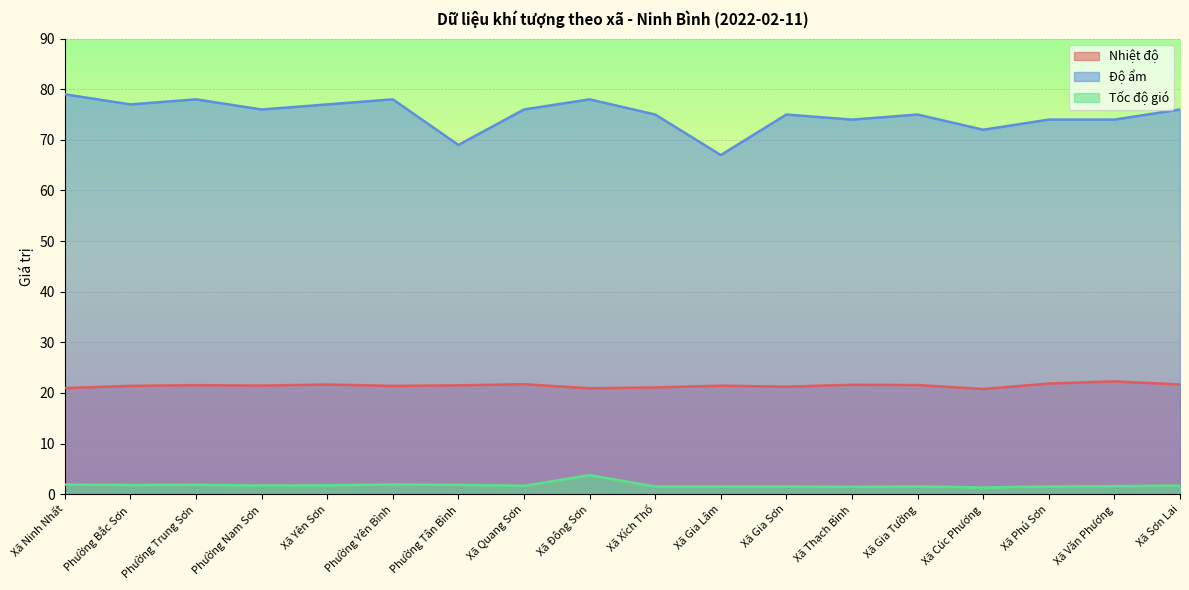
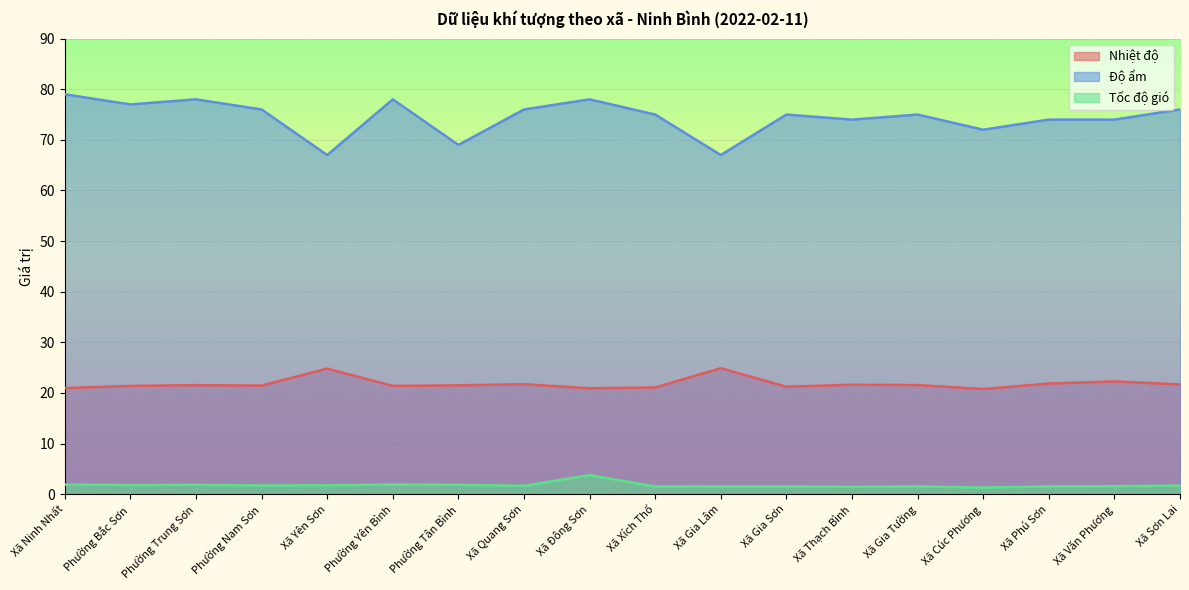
  {
    "Nhiệt độ": {
      "Xã Ninh Nhất": 21,
      "Phường Bắc Sơn": 21,
      "Phường Trung Sơn": 22,
      "Phường Nam Sơn": 21,
-     "Xã Yên Sơn": 22,
+     "Xã Yên Sơn": 25,
      "Phường Yên Bình": 21,
      "Phường Tân Bình": 22,
      "Xã Quang Sơn": 22,
      "Xã Đông Sơn": 21,
      "Xã Xích Thổ": 21,
-     "Xã Gia Lâm": 21,
+     "Xã Gia Lâm": 25,
      "Xã Gia Sơn": 21,
      "Xã Thạch Bình": 22,
      "Xã Gia Tường": 22,
      "Xã Cúc Phương": 21,
      "Xã Phú Sơn": 22,
      "Xã Văn Phương": 22,
      "Xã Sơn Lai": 22
    },
    "Độ ẩm": {
      "Xã Ninh Nhất": 79,
      "Phường Bắc Sơn": 77,
      "Phường Trung Sơn": 78,
      "Phường Nam Sơn": 76,
-     "Xã Yên Sơn": 77,
+     "Xã Yên Sơn": 67,
      "Phường Yên Bình": 78,
      "Phường Tân Bình": 69,
      "Xã Quang Sơn": 76,
      "Xã Đông Sơn": 78,
      "Xã Xích Thổ": 75,
      "Xã Gia Lâm": 67,
      "Xã Gia Sơn": 75,
      "Xã Thạch Bình": 74,
      "Xã Gia Tường": 75,
      "Xã Cúc Phương": 72,
      "Xã Phú Sơn": 74,
      "Xã Văn Phương": 74,
      "Xã Sơn Lai": 76
    },
    "Tốc độ gió": {
      "Xã Ninh Nhất": 2,
      "Phường Bắc Sơn": 2,
      "Phường Trung Sơn": 2,
      "Phường Nam Sơn": 2,
      "Xã Yên Sơn": 2,
      "Phường Yên Bình": 2,
      "Phường Tân Bình": 2,
      "Xã Quang Sơn": 2,
      "Xã Đông Sơn": 4,
      "Xã Xích Thổ": 2,
      "Xã Gia Lâm": 2,
      "Xã Gia Sơn": 2,
      "Xã Thạch Bình": 1,
      "Xã Gia Tường": 2,
      "Xã Cúc Phương": 1,
      "Xã Phú Sơn": 2,
      "Xã Văn Phương": 2,
      "Xã Sơn Lai": 2
    }
  }
